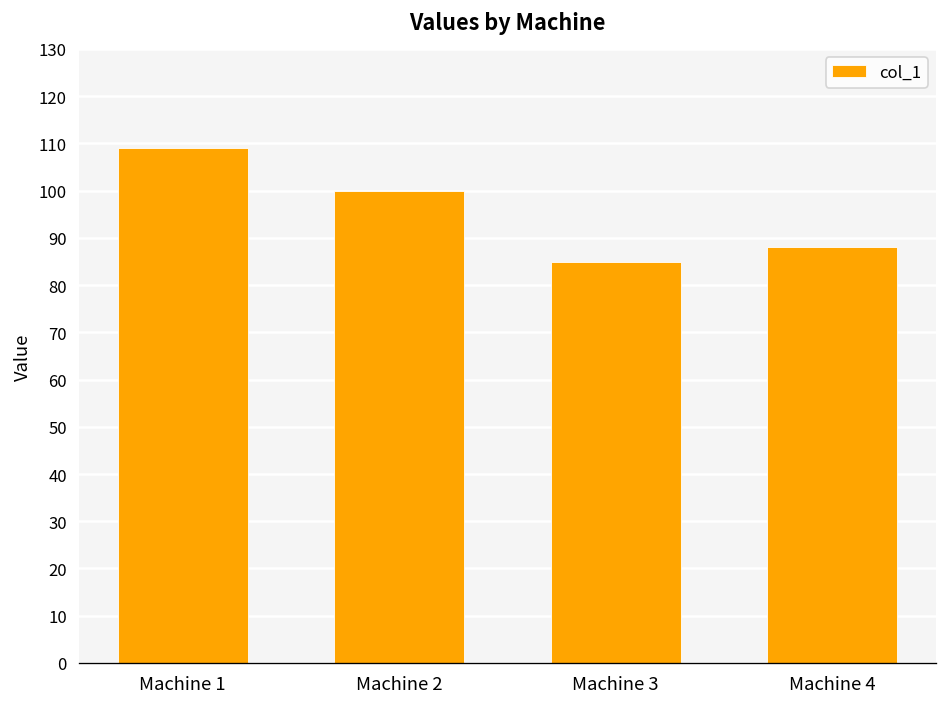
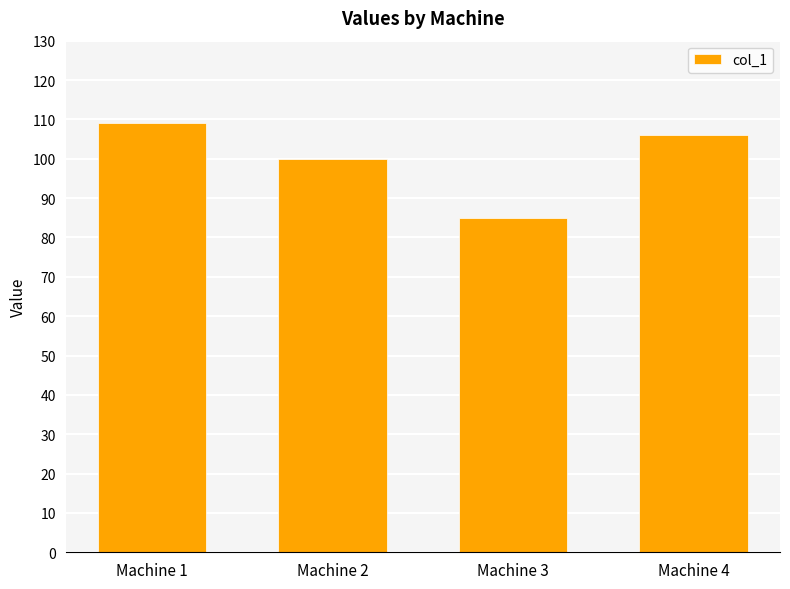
  {
    "Machine 1": 109,
    "Machine 2": 100,
    "Machine 3": 85,
-   "Machine 4": 88
+   "Machine 4": 106
  }
